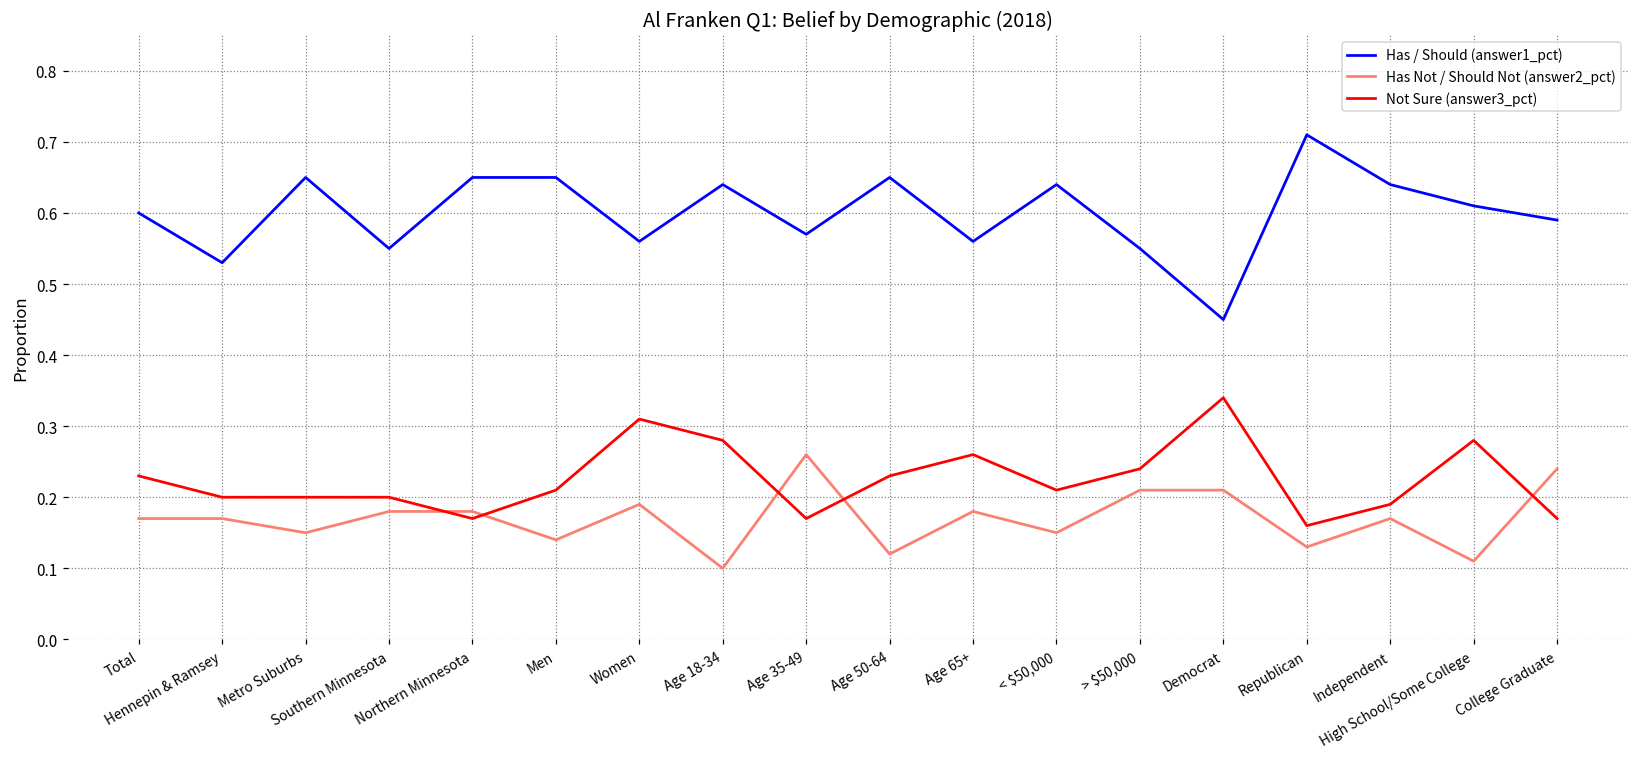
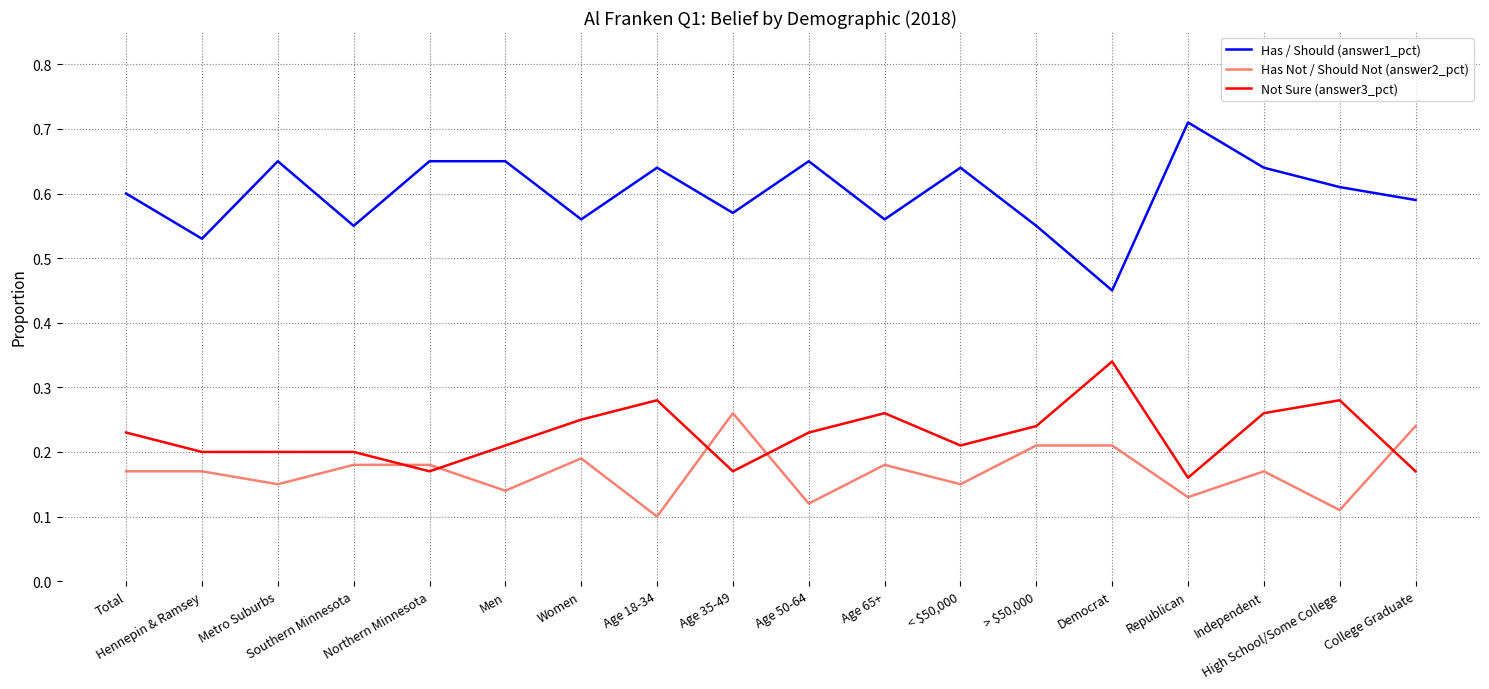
  {
    "Has / Should (answer1_pct)": {
      "Total": 0.60,
      "Hennepin & Ramsey": 0.53,
      "Metro Suburbs": 0.65,
      "Southern Minnesota": 0.55,
      "Northern Minnesota": 0.65,
      "Men": 0.65,
      "Women": 0.56,
      "Age 18-34": 0.64,
      "Age 35-49": 0.57,
      "Age 50-64": 0.65,
      "Age 65+": 0.56,
      "< $50,000": 0.64,
      "> $50,000": 0.55,
      "Democrat": 0.45,
      "Republican": 0.71,
      "Independent": 0.64,
      "High School/Some College": 0.61,
      "College Graduate": 0.59
    },
    "Has Not / Should Not (answer2_pct)": {
      "Total": 0.17,
      "Hennepin & Ramsey": 0.17,
      "Metro Suburbs": 0.15,
      "Southern Minnesota": 0.18,
      "Northern Minnesota": 0.18,
      "Men": 0.14,
      "Women": 0.19,
      "Age 18-34": 0.10,
      "Age 35-49": 0.26,
      "Age 50-64": 0.12,
      "Age 65+": 0.18,
      "< $50,000": 0.15,
      "> $50,000": 0.21,
      "Democrat": 0.21,
      "Republican": 0.13,
      "Independent": 0.17,
      "High School/Some College": 0.11,
      "College Graduate": 0.24
    },
    "Not Sure (answer3_pct)": {
      "Total": 0.23,
      "Hennepin & Ramsey": 0.20,
      "Metro Suburbs": 0.20,
      "Southern Minnesota": 0.20,
      "Northern Minnesota": 0.17,
      "Men": 0.21,
-     "Women": 0.31,
+     "Women": 0.25,
      "Age 18-34": 0.28,
      "Age 35-49": 0.17,
      "Age 50-64": 0.23,
      "Age 65+": 0.26,
      "< $50,000": 0.21,
      "> $50,000": 0.24,
      "Democrat": 0.34,
      "Republican": 0.16,
-     "Independent": 0.19,
+     "Independent": 0.26,
      "High School/Some College": 0.28,
      "College Graduate": 0.17
    }
  }
